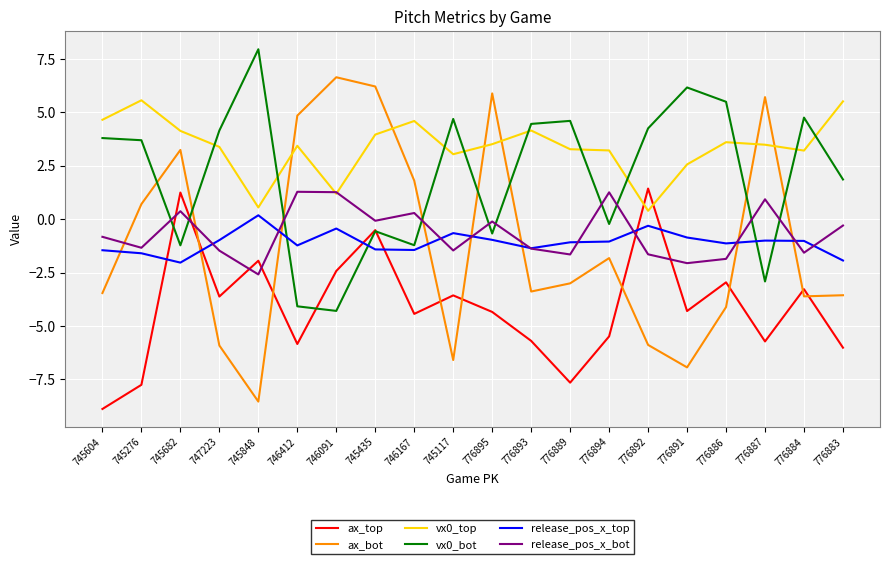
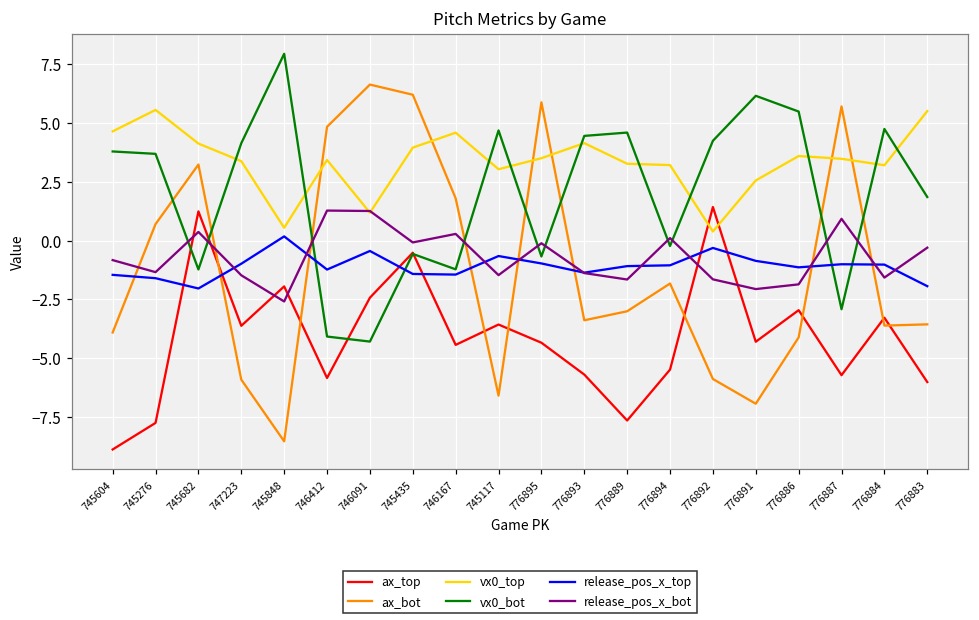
  {
    "ax_top": {
      "745604": -8.9,
      "745276": -7.8,
      "745682": 1.2,
      "747223": -3.6,
      "745848": -1.9,
      "746412": -5.8,
      "746091": -2.4,
      "746167": -4.4,
      "745117": -3.6,
      "776895": -4.3,
      "776893": -5.7,
      "776889": -7.7,
      "776894": -5.5,
      "776892": 1.4,
      "776891": -4.3,
      "776886": -3.0,
      "776887": -5.7,
      "776884": -3.3,
      "776883": -6.0
    },
    "ax_bot": {
-     "745604": -3.5,
+     "745604": -3.9,
      "745276": 0.7,
      "745682": 3.2,
      "747223": -5.9,
      "745848": -8.5,
      "746412": 4.8,
      "746091": 6.6,
      "745435": 6.2,
      "746167": 1.8,
      "745117": -6.6,
      "776895": 5.9,
      "776893": -3.4,
      "776889": -3.0,
      "776894": -1.8,
      "776892": -5.9,
      "776891": -6.9,
      "776886": -4.1,
      "776887": 5.7,
      "776884": -3.6,
      "776883": -3.6
    },
    "vx0_top": {
      "745604": 4.7,
      "745276": 5.6,
      "745682": 4.1,
      "747223": 3.4,
      "745848": 0.6,
      "746412": 3.4,
      "745435": 4.0,
      "746167": 4.6,
      "745117": 3.0,
      "776895": 3.5,
      "776893": 4.2,
      "776889": 3.3,
      "776894": 3.2,
      "776892": 0.4,
      "776891": 2.6,
      "776886": 3.6,
      "776887": 3.5,
      "776884": 3.2,
      "776883": 5.5
    },
    "vx0_bot": {
      "745604": 3.8,
      "745276": 3.7,
      "745682": -1.2,
      "747223": 4.1,
      "745848": 8.0,
      "746412": -4.1,
      "746091": -4.3,
      "746167": -1.2,
      "745117": 4.7,
      "776895": -0.7,
      "776893": 4.5,
      "776889": 4.6,
      "776894": -0.2,
      "776892": 4.3,
      "776891": 6.2,
      "776886": 5.5,
      "776887": -2.9,
      "776884": 4.8,
      "776883": 1.9
    },
    "release_pos_x_top": {
      "745604": -1.5,
      "745276": -1.6,
      "745682": -2.0,
      "747223": -1.0,
      "745848": 0.2,
      "746412": -1.2,
      "746091": -0.4,
      "745435": -1.4,
      "746167": -1.4,
      "745117": -0.7,
      "776895": -1.0,
      "776889": -1.1,
      "776894": -1.0,
      "776892": -0.3,
      "776891": -0.9,
      "776886": -1.1,
      "776887": -1.0,
      "776884": -1.0,
      "776883": -1.9
    },
    "release_pos_x_bot": {
      "745604": -0.8,
      "745276": -1.3,
      "745682": 0.4,
      "747223": -1.5,
      "745848": -2.6,
      "746412": 1.3,
      "745435": -0.1,
      "746167": 0.3,
      "745117": -1.5,
      "776895": -0.1,
      "776889": -1.7,
-     "776894": 1.3,
+     "776894": 0.1,
      "776892": -1.6,
      "776891": -2.1,
      "776886": -1.9,
      "776887": 0.9,
      "776884": -1.6,
      "776883": -0.3
    }
  }
